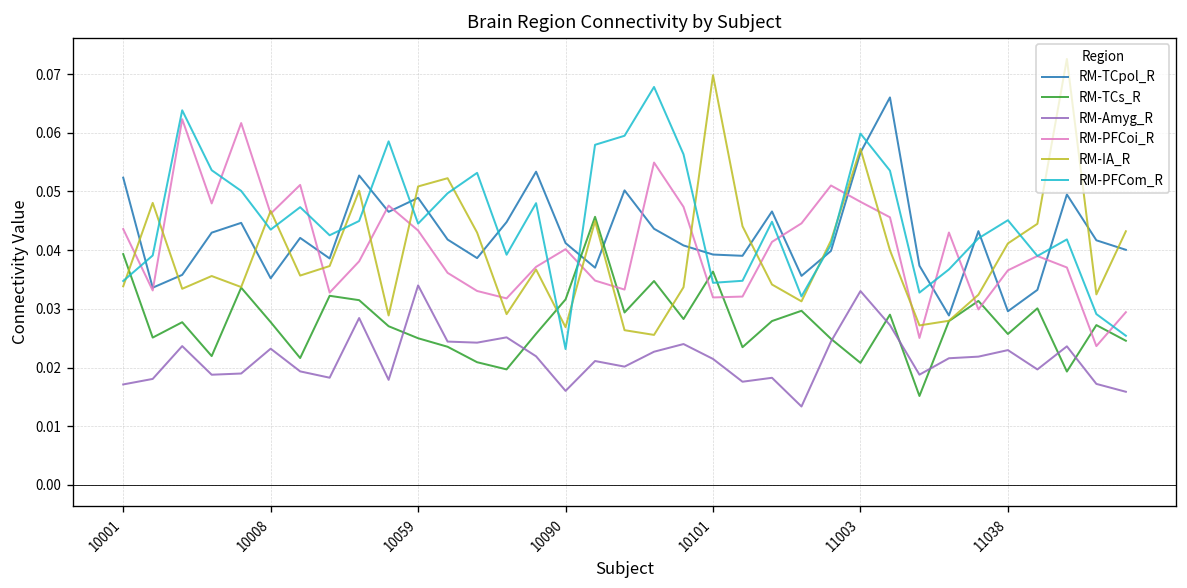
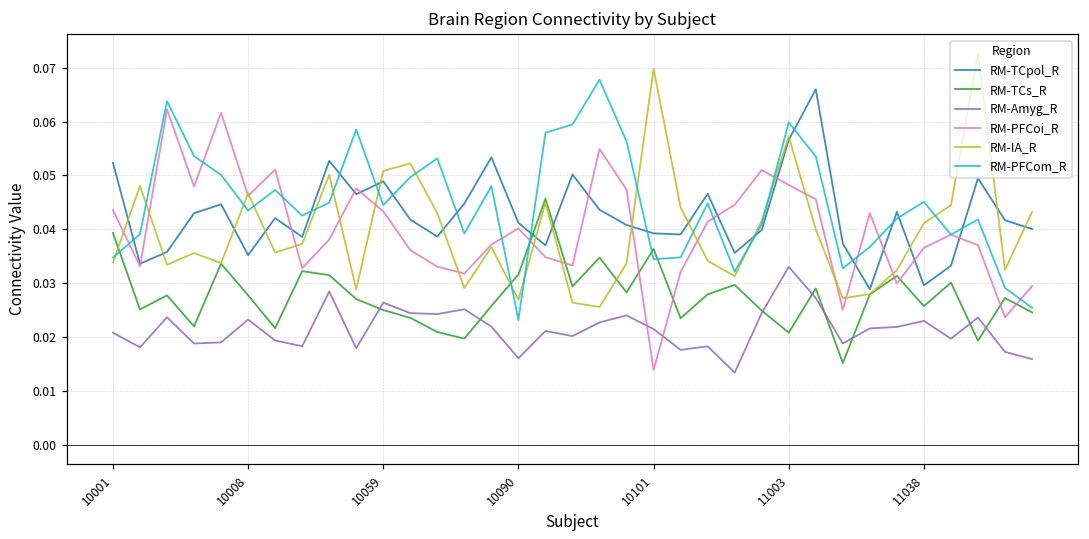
  {
    "RM-TCpol_R": {
      "10001": 0.052,
      "10008": 0.035,
      "10059": 0.049,
      "10090": 0.041,
      "10101": 0.039,
      "11003": 0.057,
      "11038": 0.030
    },
    "RM-TCs_R": {
      "10001": 0.039,
      "10008": 0.028,
      "10059": 0.025,
      "10090": 0.032,
      "10101": 0.036,
      "11003": 0.021,
      "11038": 0.026
    },
    "RM-Amyg_R": {
-     "10001": 0.017,
+     "10001": 0.021,
      "10008": 0.023,
-     "10059": 0.034,
+     "10059": 0.026,
      "10090": 0.016,
      "10101": 0.021,
      "11003": 0.033,
      "11038": 0.023
    },
    "RM-PFCoi_R": {
      "10001": 0.044,
      "10059": 0.043,
      "10090": 0.040,
-     "10101": 0.032,
+     "10101": 0.014,
      "11003": 0.048,
      "11038": 0.037
    },
    "RM-IA_R": {
      "10001": 0.034,
      "10059": 0.051,
      "10090": 0.027,
      "10101": 0.070,
      "11003": 0.057,
      "11038": 0.041
    },
    "RM-PFCom_R": {
      "10001": 0.035,
      "10008": 0.044,
      "10059": 0.045,
      "10090": 0.023,
      "10101": 0.034,
      "11003": 0.060,
      "11038": 0.045
    }
  }
